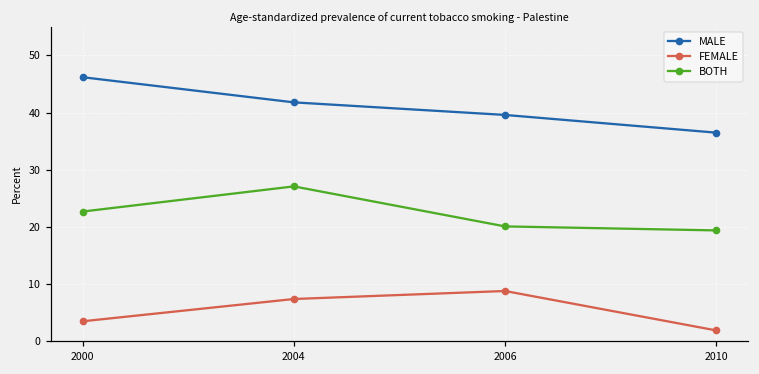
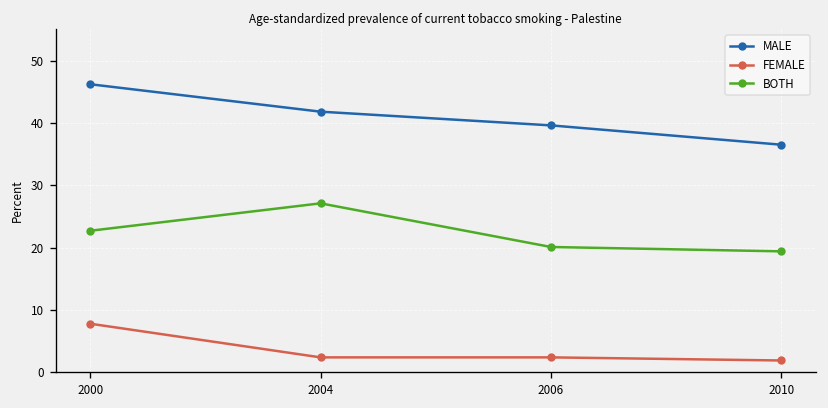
  {
    "MALE": {
      "2000": 46,
      "2004": 42,
      "2006": 40,
      "2010": 37
    },
    "FEMALE": {
-     "2000": 4,
-     "2004": 7,
-     "2006": 9,
+     "2000": 8,
+     "2004": 2,
+     "2006": 2,
      "2010": 2
    },
    "BOTH": {
      "2000": 23,
      "2004": 27,
      "2006": 20,
      "2010": 19
    }
  }
